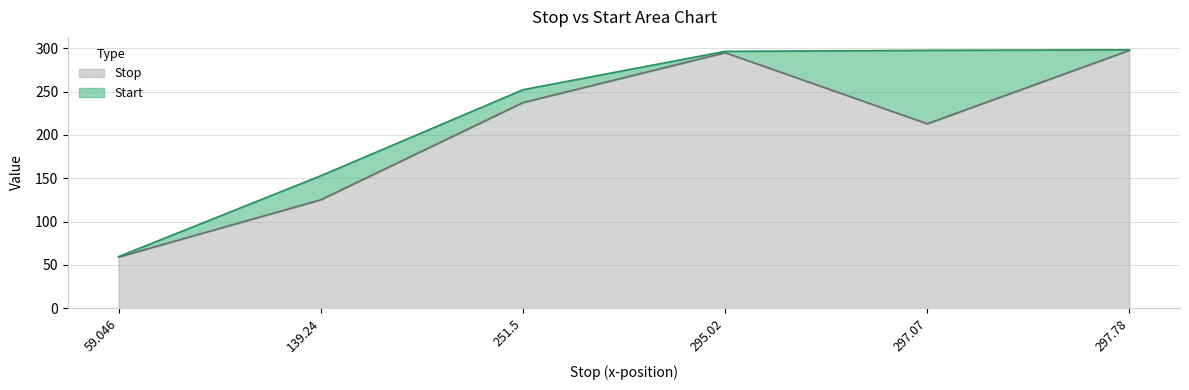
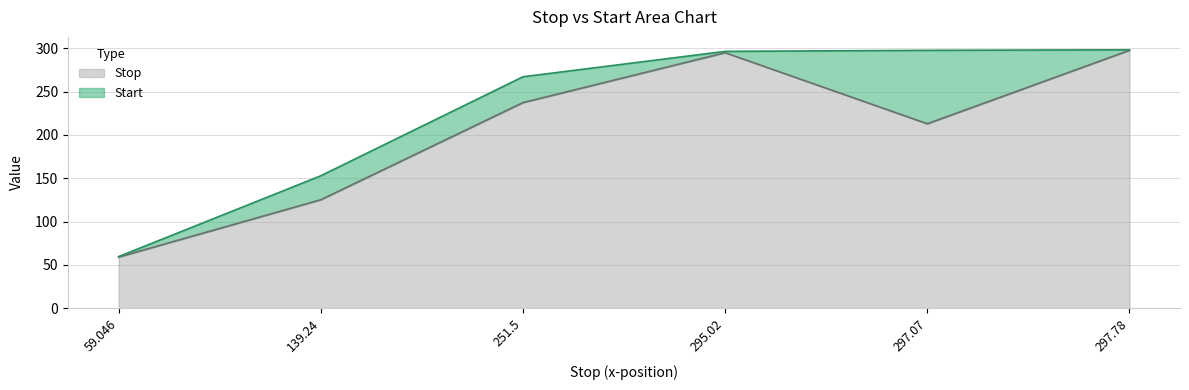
  {
    "Stop": {
      "139.24": 130,
      "251.5": 240,
      "297.07": 210
    },
    "Start": {
      "139.24": 150,
-     "251.5": 250,
+     "251.5": 270,
      "297.07": 300
    }
  }
